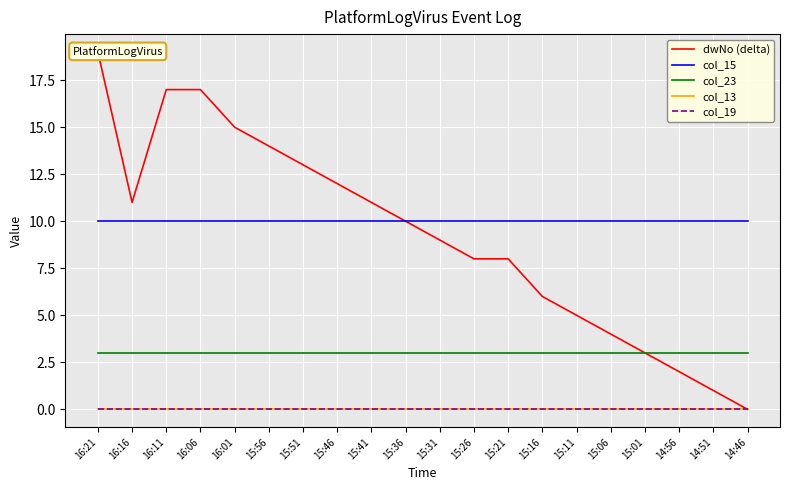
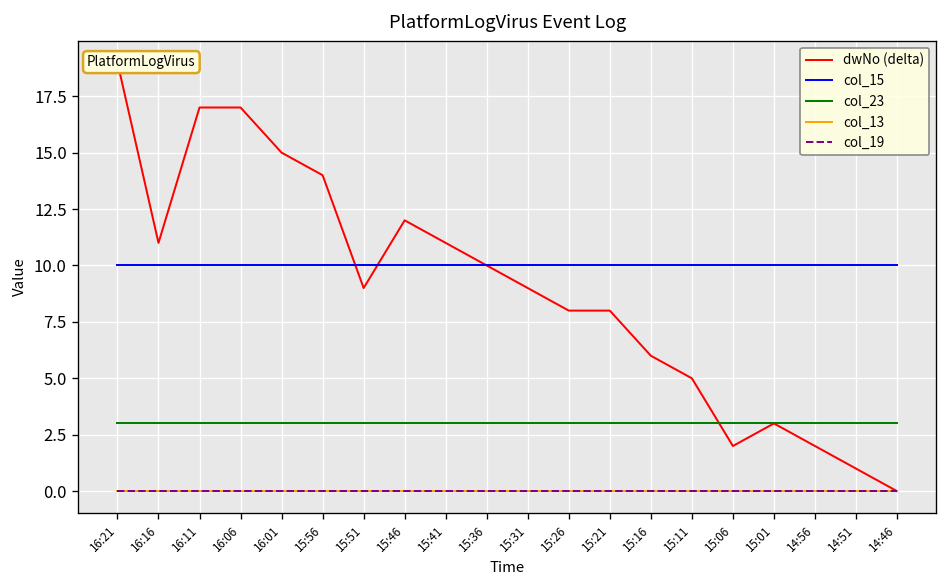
  {
    "dwNo (delta)": {
      "16:16": 11.0,
      "16:11": 17.0,
      "16:06": 17.0,
      "16:01": 15.0,
      "15:56": 14.0,
-     "15:51": 13.0,
+     "15:51": 9.0,
      "15:46": 12.0,
      "15:41": 11.0,
      "15:31": 9.0,
      "15:26": 8.0,
      "15:21": 8.0,
      "15:16": 6.0,
      "15:11": 5.0,
-     "15:06": 4.0,
+     "15:06": 2.0,
      "14:56": 2.0,
      "14:51": 1.0
    },
    "col_15": {
      "16:21": 10.0,
      "16:16": 10.0,
      "16:11": 10.0,
      "16:06": 10.0,
      "16:01": 10.0,
      "15:56": 10.0,
      "15:51": 10.0,
      "15:46": 10.0,
      "15:41": 10.0,
      "15:31": 10.0,
      "15:26": 10.0,
      "15:21": 10.0,
      "15:16": 10.0,
      "15:11": 10.0,
      "15:06": 10.0,
      "15:01": 10.0,
      "14:56": 10.0,
      "14:51": 10.0,
      "14:46": 10.0
    },
    "col_23": {
      "16:21": 3.0,
      "16:16": 3.0,
      "16:11": 3.0,
      "16:06": 3.0,
      "16:01": 3.0,
      "15:56": 3.0,
      "15:51": 3.0,
      "15:46": 3.0,
      "15:41": 3.0,
      "15:36": 3.0,
      "15:31": 3.0,
      "15:26": 3.0,
      "15:21": 3.0,
      "15:16": 3.0,
      "15:11": 3.0,
      "15:06": 3.0,
      "14:56": 3.0,
      "14:51": 3.0,
      "14:46": 3.0
    },
    "col_19": {
      "16:21": 0.0,
      "16:16": 0.0,
      "16:11": 0.0,
      "16:06": 0.0,
      "16:01": 0.0,
      "15:56": 0.0,
      "15:51": 0.0,
      "15:46": 0.0,
      "15:41": 0.0,
      "15:36": 0.0,
      "15:31": 0.0,
      "15:26": 0.0,
      "15:21": 0.0,
      "15:16": 0.0,
      "15:11": 0.0,
      "15:06": 0.0,
      "15:01": 0.0,
      "14:56": 0.0,
      "14:51": 0.0
    }
  }
